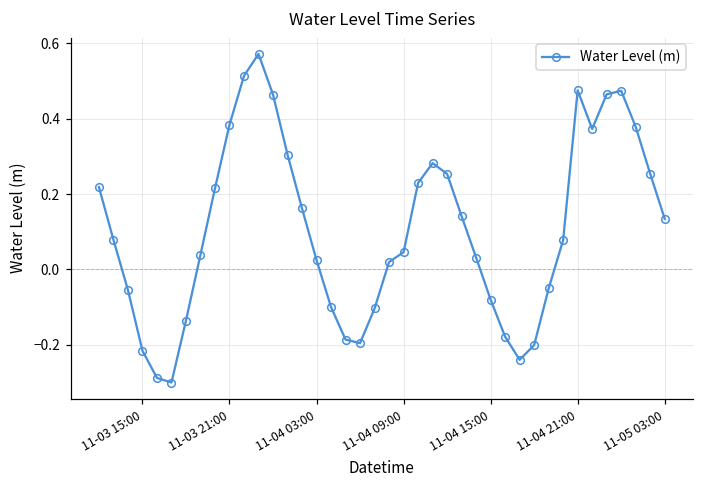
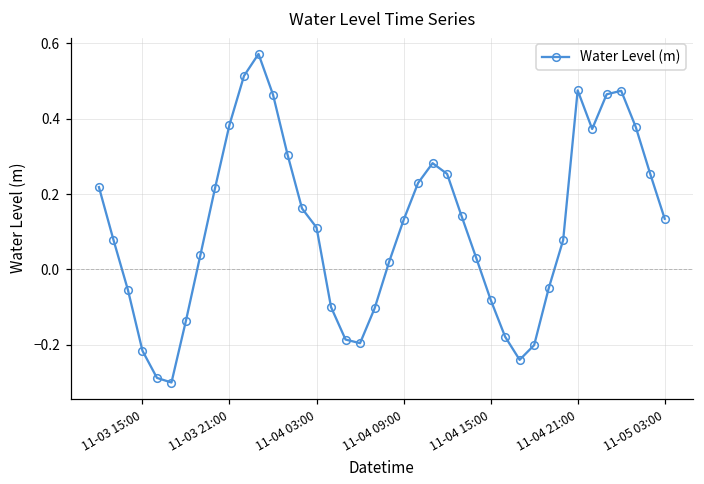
  {
    "11-03 15:00": -0.22,
    "11-03 21:00": 0.38,
-   "11-04 03:00": 0.02,
-   "11-04 09:00": 0.05,
+   "11-04 03:00": 0.11,
+   "11-04 09:00": 0.13,
    "11-04 15:00": -0.08,
    "11-04 21:00": 0.48,
    "11-05 03:00": 0.13
  }
